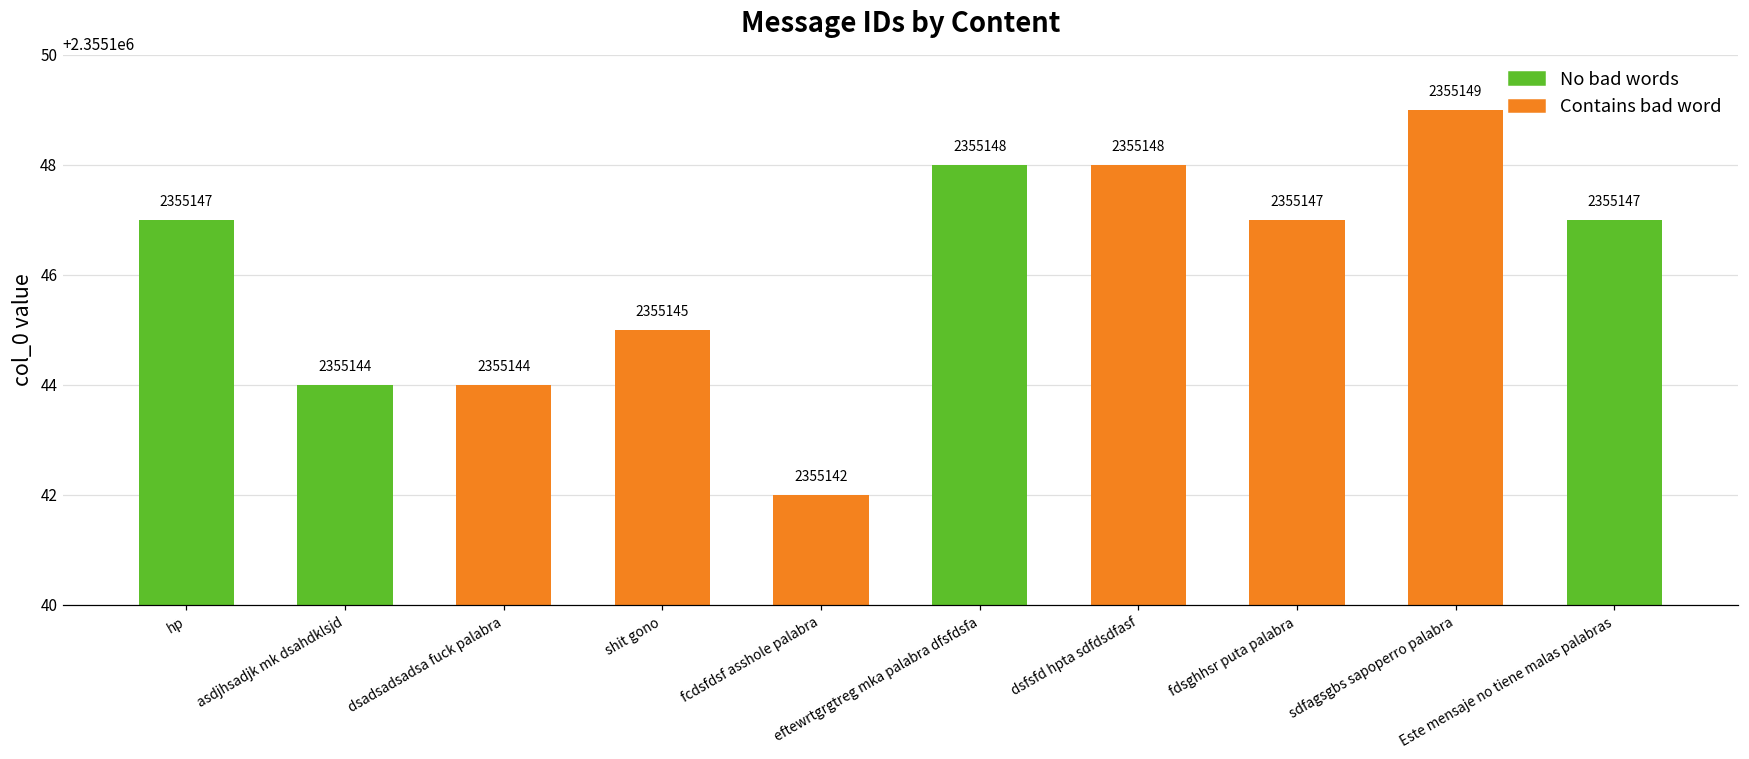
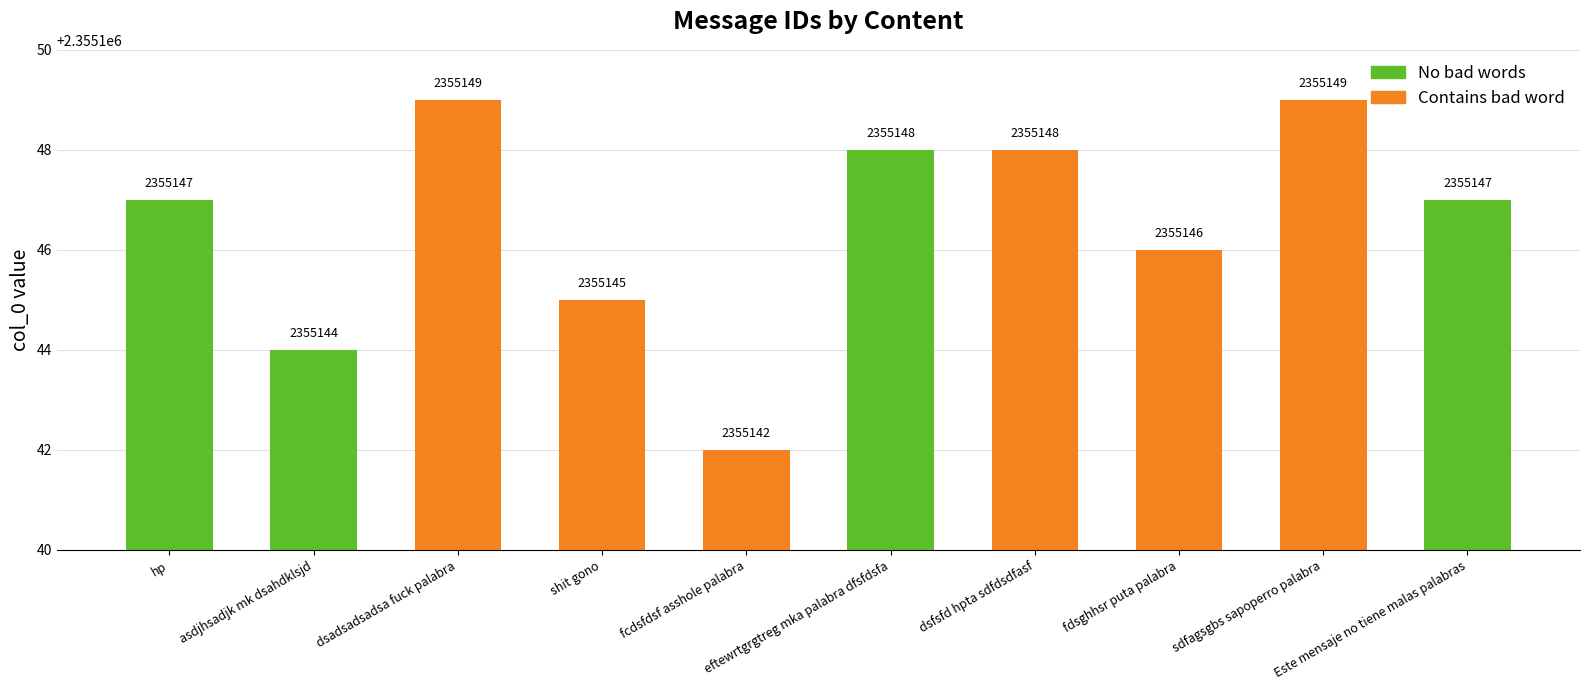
  {
    "hp": 2355147,
    "asdjhsadjk mk dsahdklsjd": 2355144,
-   "dsadsadsadsa fuck palabra": 2355144,
+   "dsadsadsadsa fuck palabra": 2355149,
    "shit gono": 2355145,
    "fcdsfdsf asshole palabra": 2355142,
    "eftewrtgrgtreg mka palabra dfsfdsfa": 2355148,
    "dsfsfd hpta sdfdsdfasf": 2355148,
-   "fdsghhsr puta palabra": 2355147,
+   "fdsghhsr puta palabra": 2355146,
    "sdfagsgbs sapoperro palabra": 2355149,
    "Este mensaje no tiene malas palabras": 2355147
  }
